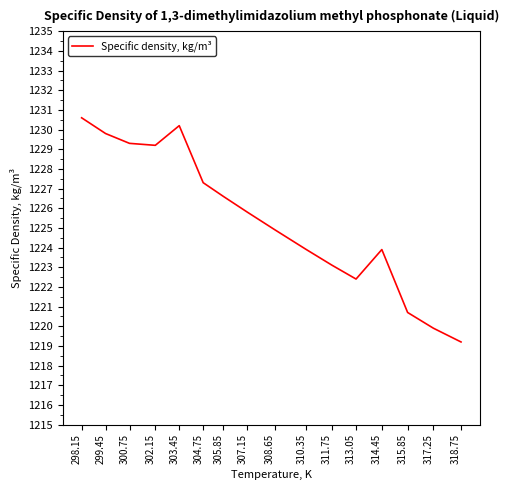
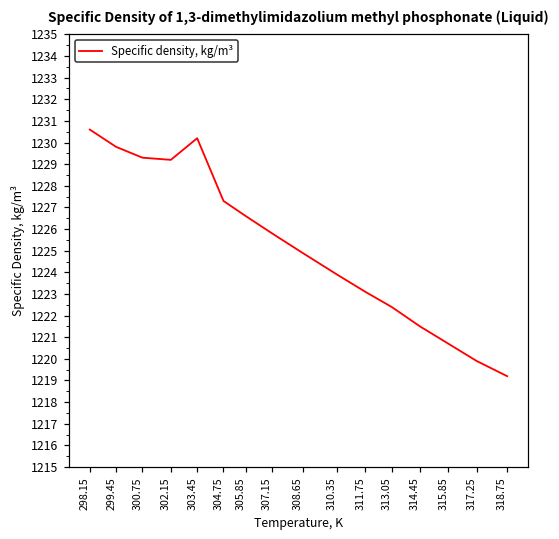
  {
    "298.15": 1230.6,
    "299.45": 1229.8,
    "300.75": 1229.3,
    "302.15": 1229.2,
    "303.45": 1230.2,
    "304.75": 1227.3,
    "305.85": 1226.6,
    "307.15": 1225.8,
    "308.65": 1224.9,
    "310.35": 1223.9,
    "311.75": 1223.1,
    "313.05": 1222.4,
-   "314.45": 1223.9,
+   "314.45": 1221.5,
    "315.85": 1220.7,
    "317.25": 1219.9,
    "318.75": 1219.2
  }
